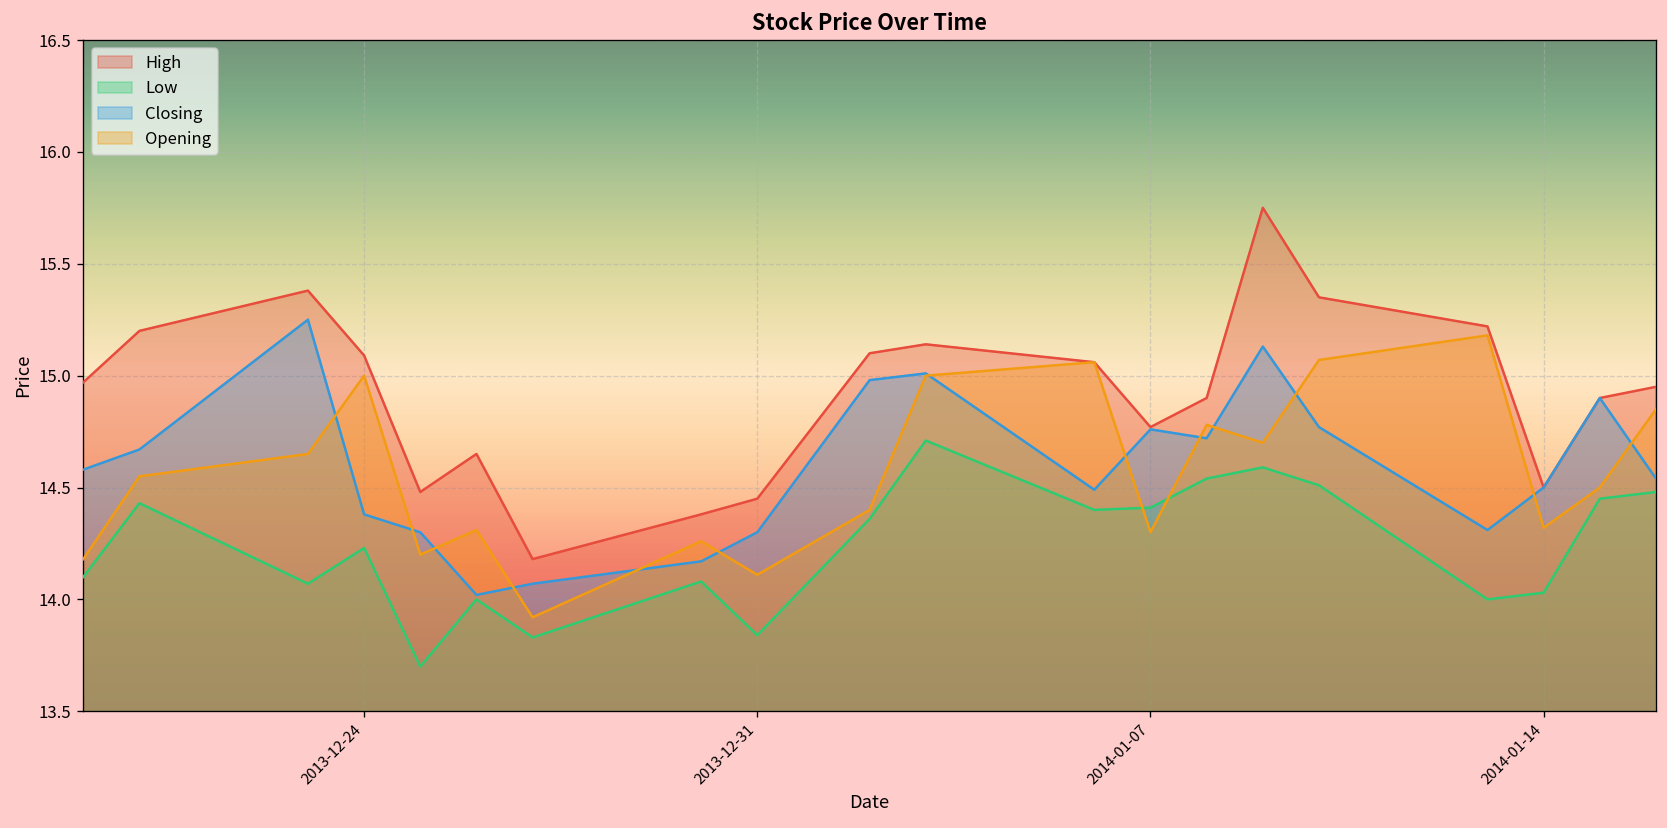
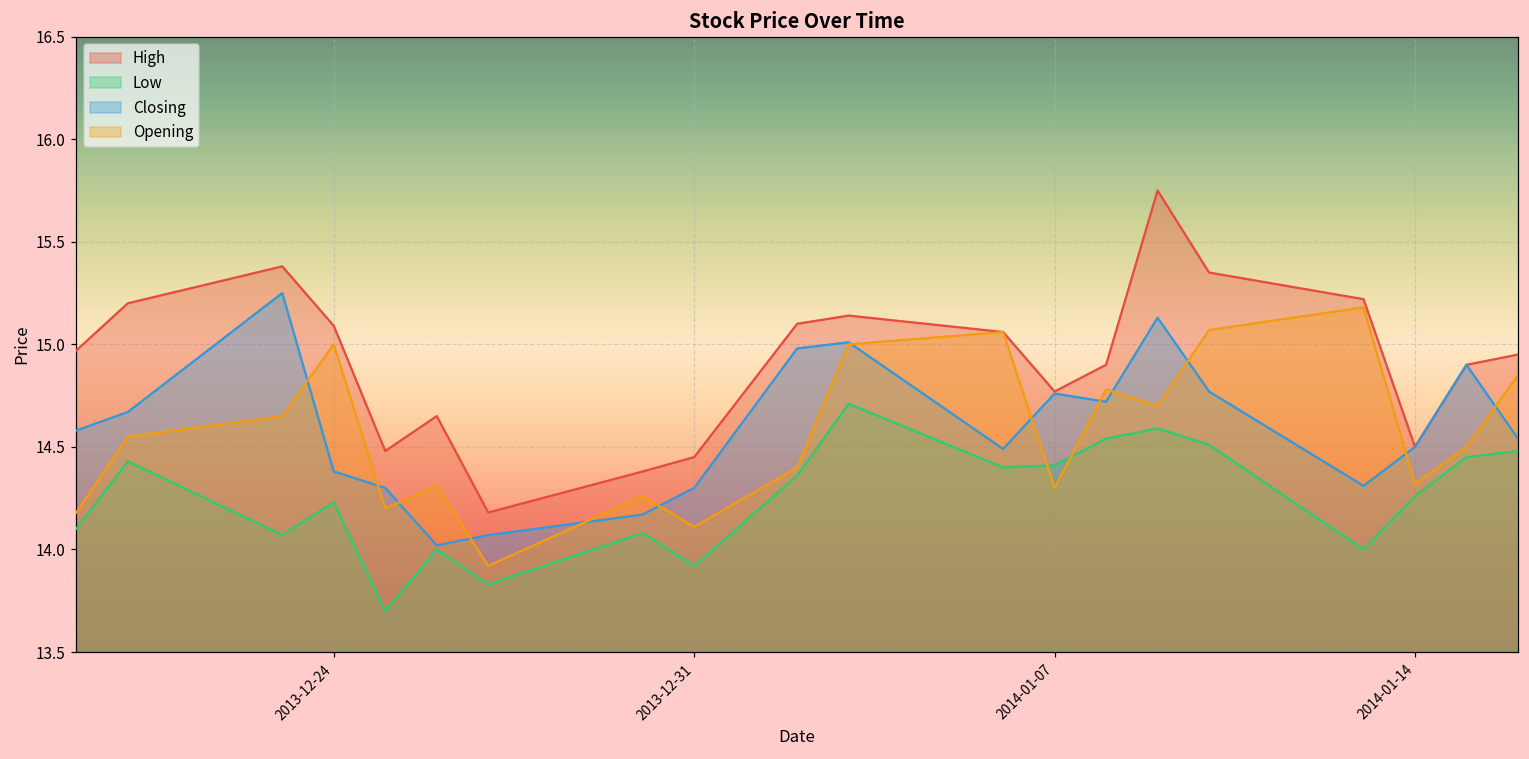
  {
    "Low": {
      "2013-12-24": 14.23,
-     "2013-12-31": 13.84,
+     "2013-12-31": 13.92,
      "2014-01-07": 14.41,
-     "2014-01-14": 14.03
+     "2014-01-14": 14.26
    },
    "Closing": {
      "2013-12-24": 14.38,
      "2013-12-31": 14.30
    }
  }
